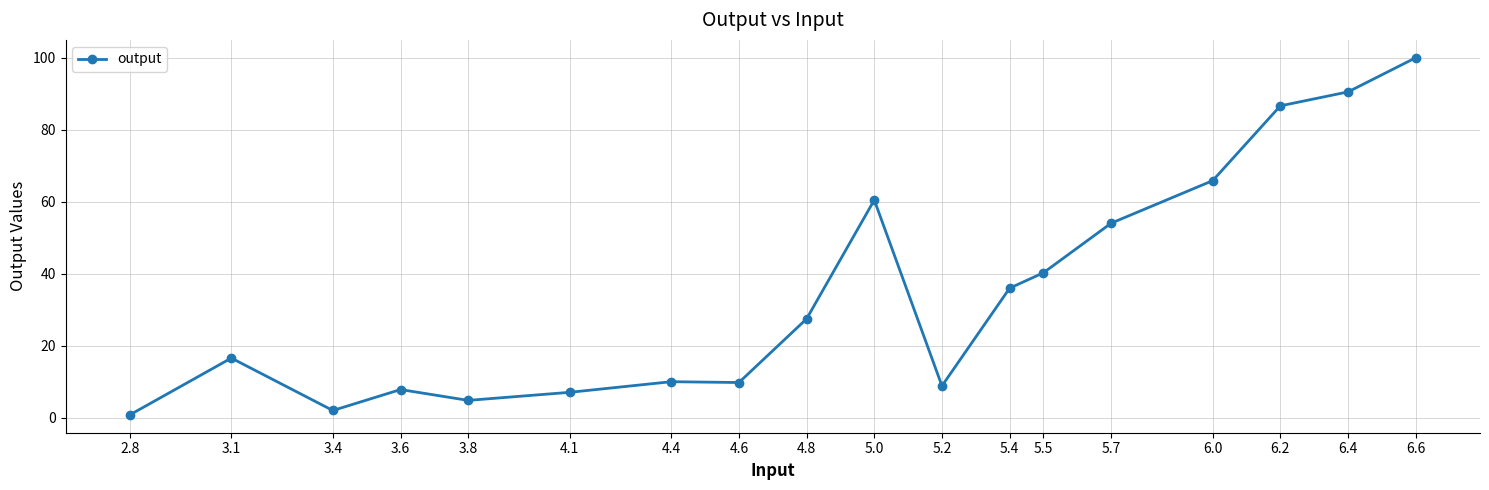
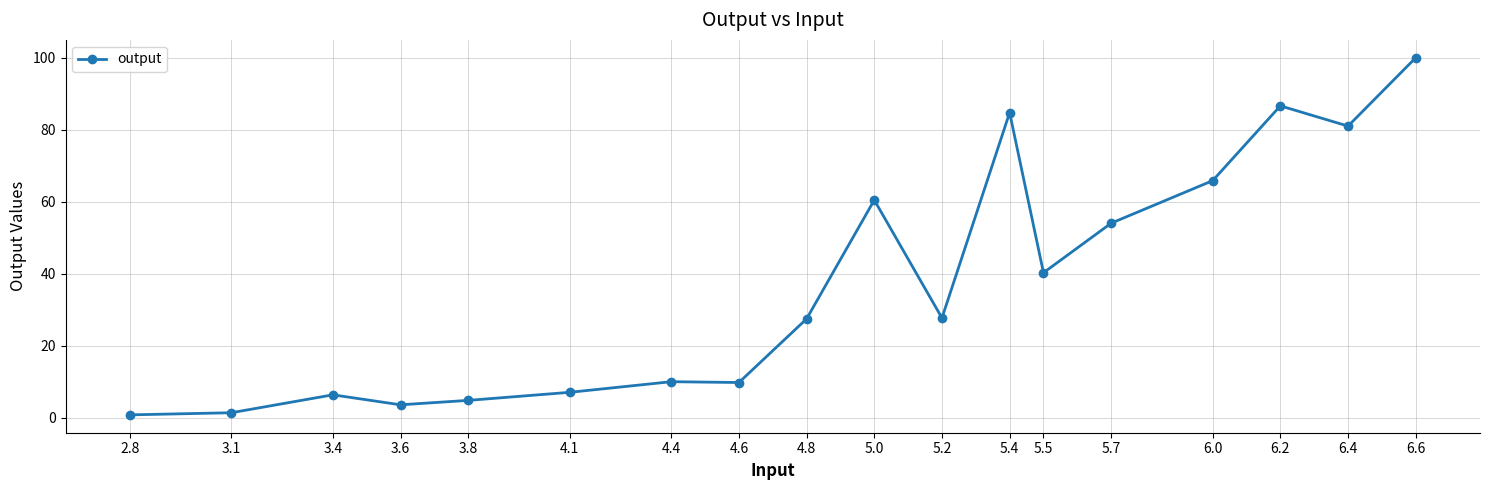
  {
    "2.8": 1,
-   "3.1": 17,
-   "3.4": 2,
-   "3.6": 8,
+   "3.1": 1,
+   "3.4": 6,
+   "3.6": 4,
    "3.8": 5,
    "4.1": 7,
    "4.4": 10,
    "4.6": 10,
    "4.8": 28,
    "5.0": 61,
-   "5.2": 9,
-   "5.4": 36,
+   "5.2": 28,
+   "5.4": 85,
    "5.5": 40,
    "5.7": 54,
    "6.0": 66,
    "6.2": 87,
-   "6.4": 91,
+   "6.4": 81,
    "6.6": 100
  }
